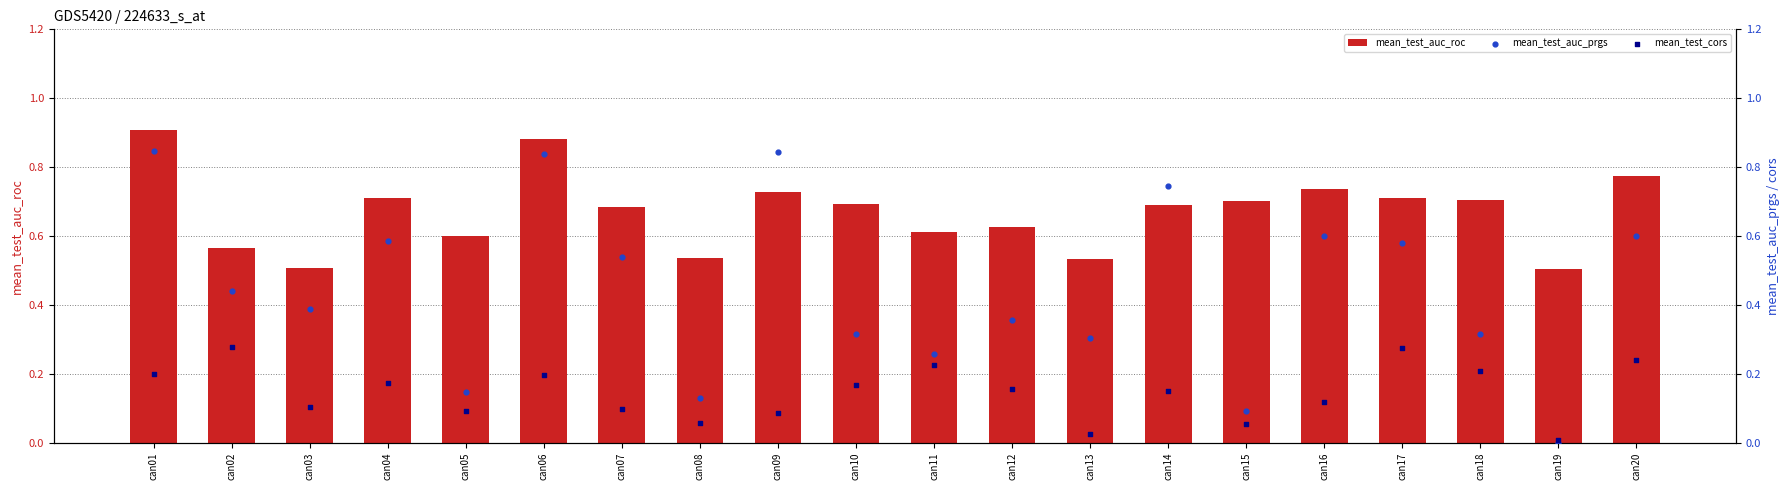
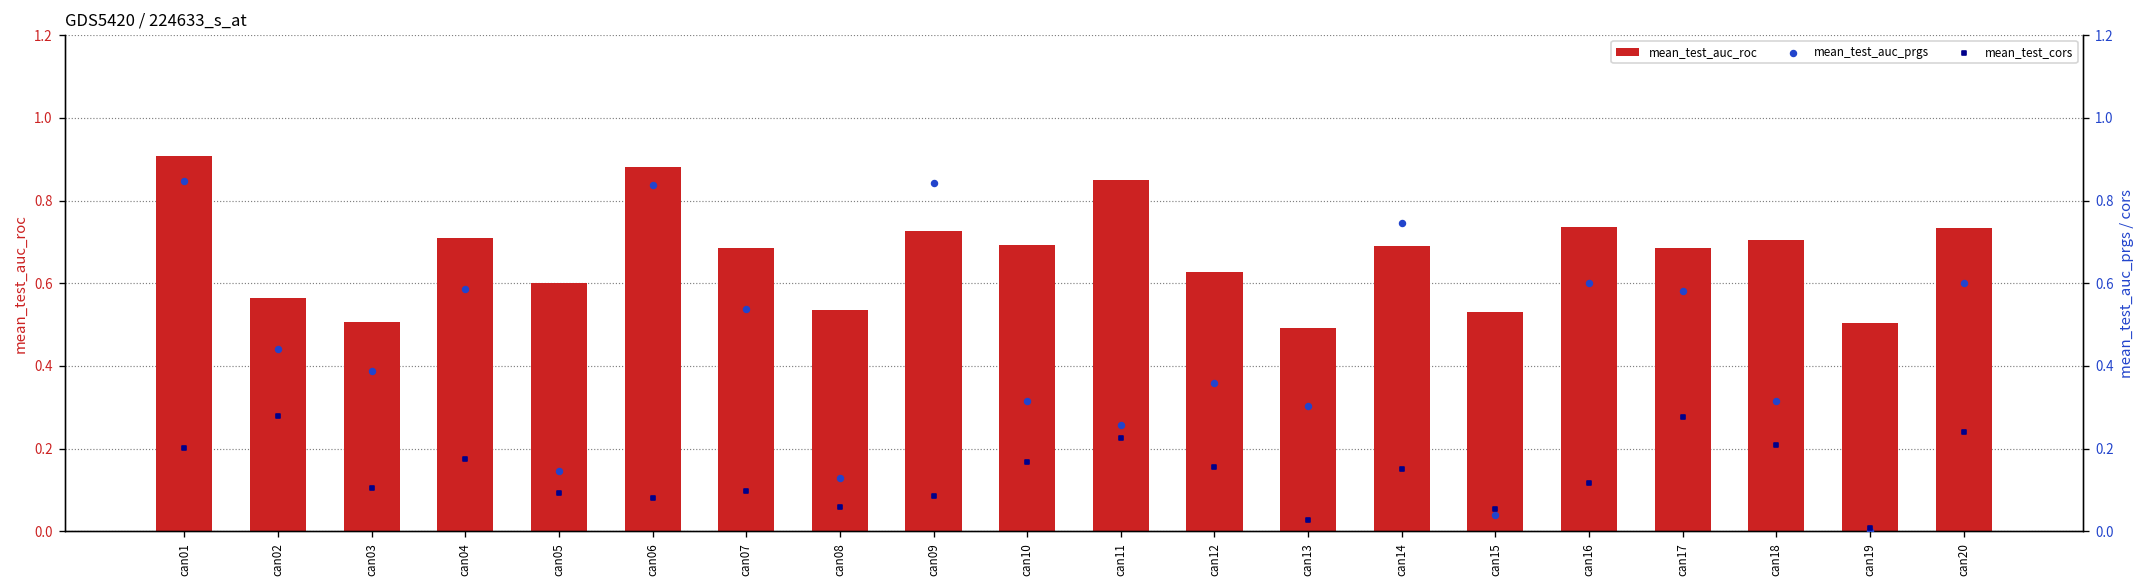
  {
    "mean_test_auc_roc": {
      "can01": 0.91,
      "can02": 0.57,
      "can03": 0.51,
      "can04": 0.71,
      "can05": 0.60,
      "can06": 0.88,
      "can07": 0.69,
      "can08": 0.54,
      "can09": 0.73,
      "can10": 0.69,
-     "can11": 0.61,
+     "can11": 0.85,
      "can12": 0.63,
-     "can13": 0.53,
+     "can13": 0.49,
      "can14": 0.69,
-     "can15": 0.70,
+     "can15": 0.53,
      "can16": 0.74,
-     "can17": 0.71,
+     "can17": 0.68,
      "can18": 0.70,
      "can19": 0.50,
-     "can20": 0.77
+     "can20": 0.73
    },
    "mean_test_auc_prgs": {
-     "can15": 0.09
+     "can15": 0.04
    },
    "mean_test_cors": {
-     "can06": 0.20
+     "can06": 0.08
    }
  }
